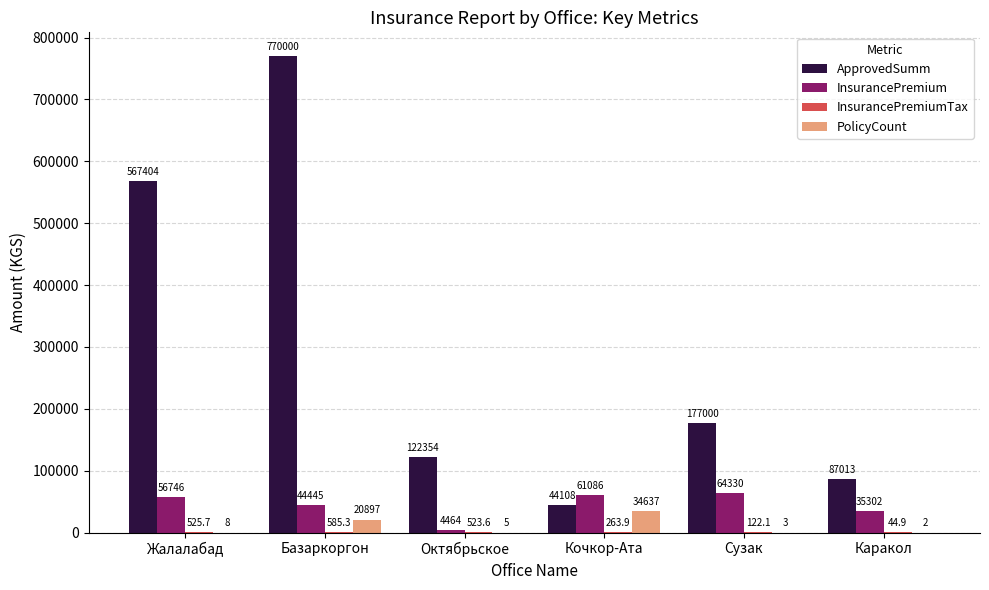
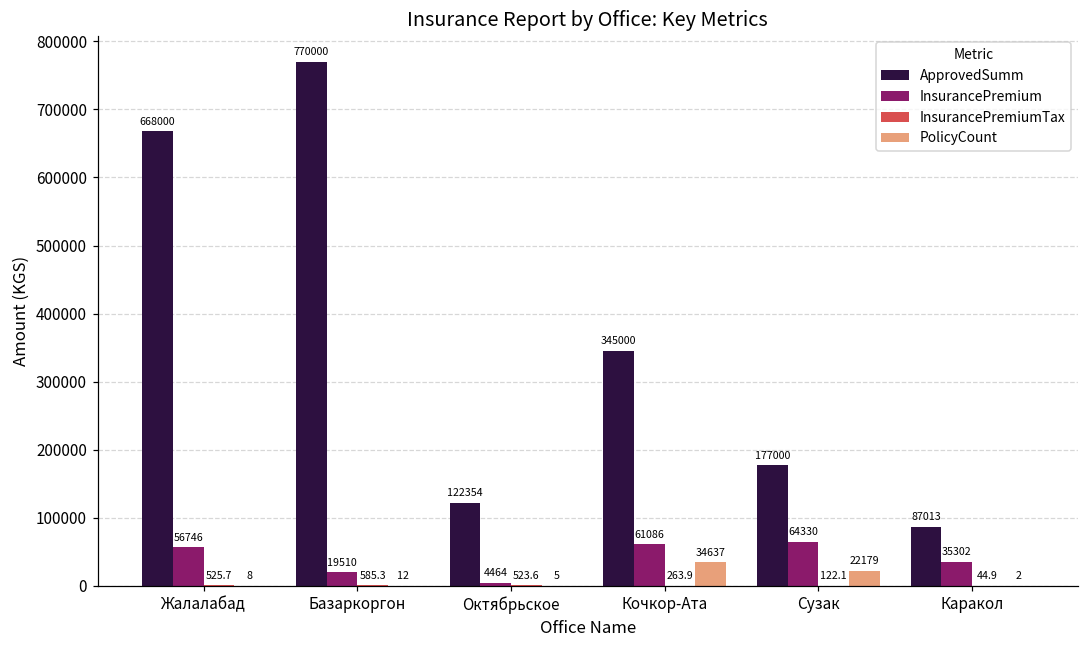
  {
    "ApprovedSumm": {
-     "Жалалабад": 567404,
+     "Жалалабад": 668000,
      "Базаркоргон": 770000,
      "Октябрьское": 122354,
-     "Кочкор-Ата": 44108,
+     "Кочкор-Ата": 345000,
      "Сузак": 177000,
      "Каракол": 87013
    },
    "InsurancePremium": {
      "Жалалабад": 56746,
-     "Базаркоргон": 44445,
+     "Базаркоргон": 19510,
      "Октябрьское": 4464,
      "Кочкор-Ата": 61086,
      "Сузак": 64330,
      "Каракол": 35302
    },
    "InsurancePremiumTax": {
      "Жалалабад": 525.7,
      "Базаркоргон": 585.3,
      "Октябрьское": 523.6,
      "Кочкор-Ата": 263.9,
      "Сузак": 122.1,
      "Каракол": 44.9
    },
    "PolicyCount": {
      "Жалалабад": 8,
-     "Базаркоргон": 20897,
+     "Базаркоргон": 12,
      "Октябрьское": 5,
      "Кочкор-Ата": 34637,
-     "Сузак": 3,
+     "Сузак": 22179,
      "Каракол": 2
    }
  }
